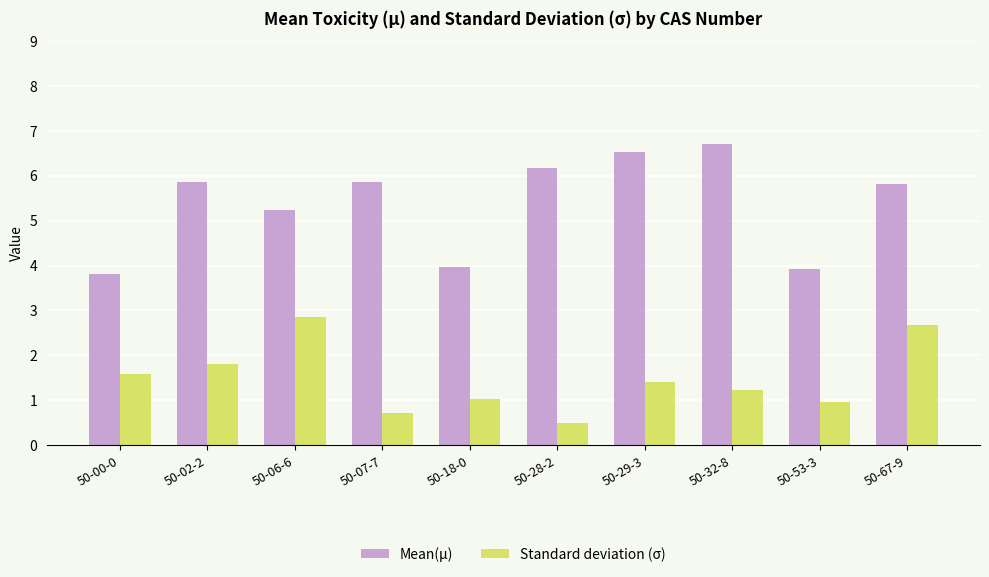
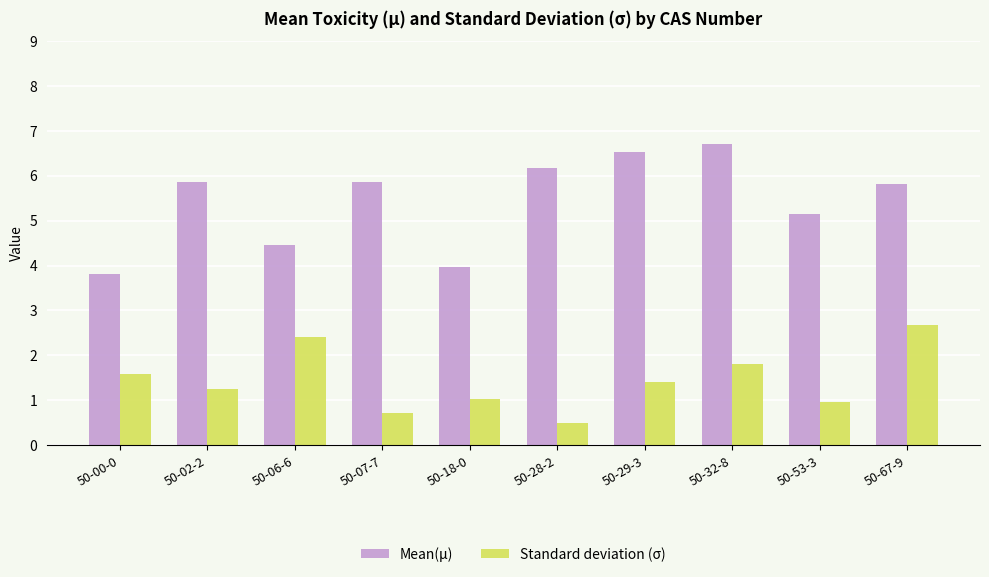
  {
    "Mean(μ)": {
      "50-00-0": 3.8,
      "50-02-2": 5.8,
-     "50-06-6": 5.2,
+     "50-06-6": 4.5,
      "50-07-7": 5.9,
      "50-18-0": 4.0,
      "50-28-2": 6.2,
      "50-29-3": 6.5,
      "50-32-8": 6.7,
-     "50-53-3": 3.9,
+     "50-53-3": 5.1,
      "50-67-9": 5.8
    },
    "Standard deviation (σ)": {
      "50-00-0": 1.6,
-     "50-02-2": 1.8,
-     "50-06-6": 2.9,
+     "50-02-2": 1.3,
+     "50-06-6": 2.4,
      "50-07-7": 0.7,
      "50-18-0": 1.0,
      "50-28-2": 0.5,
      "50-29-3": 1.4,
-     "50-32-8": 1.2,
+     "50-32-8": 1.8,
      "50-53-3": 1.0,
      "50-67-9": 2.7
    }
  }
